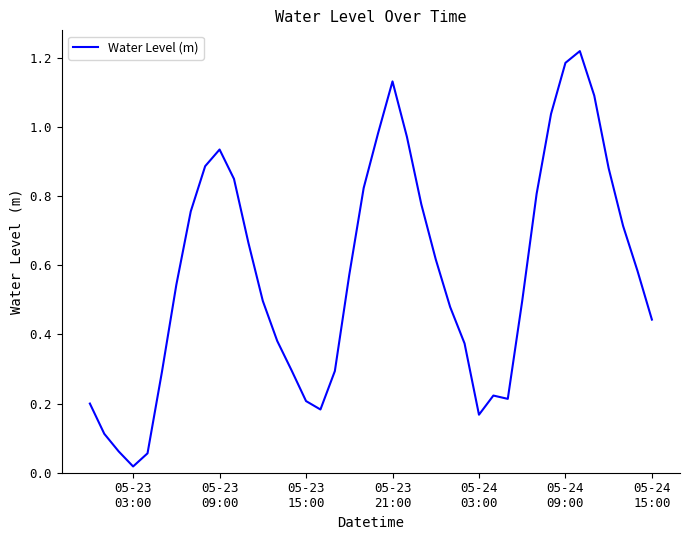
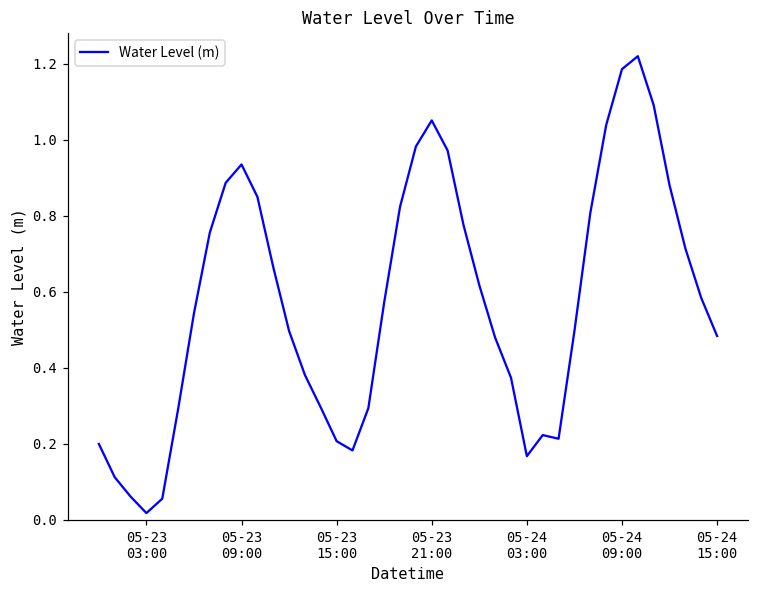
  {
    "05-23 03:00": 0.02,
    "05-23 09:00": 0.93,
    "05-23 15:00": 0.21,
-   "05-23 21:00": 1.13,
+   "05-23 21:00": 1.05,
    "05-24 03:00": 0.17,
    "05-24 09:00": 1.19,
-   "05-24 15:00": 0.44
+   "05-24 15:00": 0.48
  }
